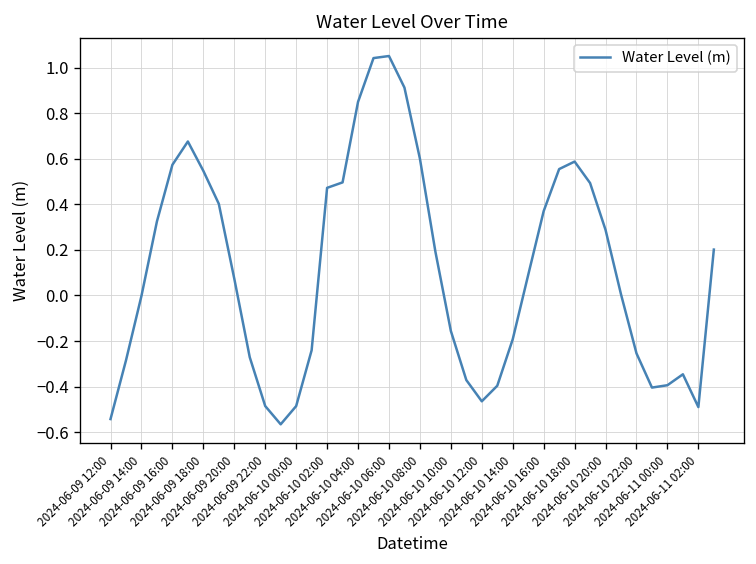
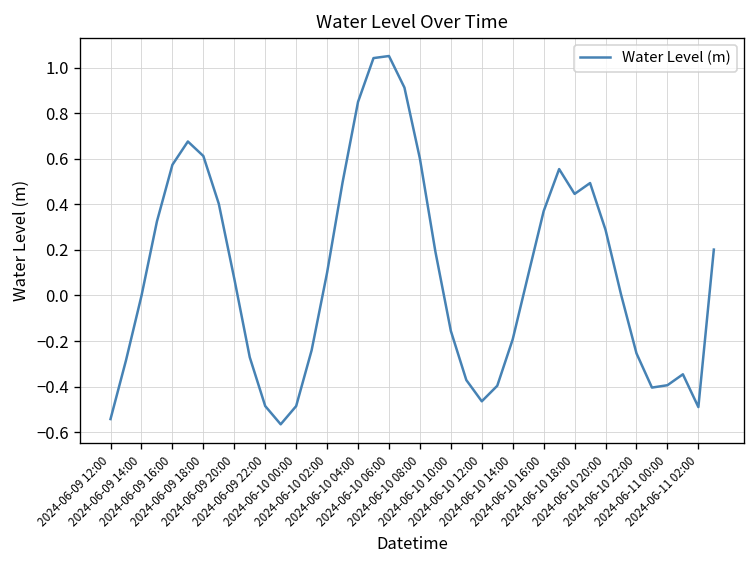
  {
    "2024-06-09 12:00": -0.54,
    "2024-06-09 14:00": 0.00,
    "2024-06-09 16:00": 0.57,
-   "2024-06-09 18:00": 0.55,
+   "2024-06-09 18:00": 0.61,
    "2024-06-09 20:00": 0.07,
    "2024-06-09 22:00": -0.49,
    "2024-06-10 00:00": -0.49,
-   "2024-06-10 02:00": 0.47,
+   "2024-06-10 02:00": 0.10,
    "2024-06-10 04:00": 0.85,
    "2024-06-10 06:00": 1.05,
    "2024-06-10 08:00": 0.60,
    "2024-06-10 10:00": -0.16,
    "2024-06-10 12:00": -0.46,
    "2024-06-10 14:00": -0.19,
    "2024-06-10 16:00": 0.37,
-   "2024-06-10 18:00": 0.59,
+   "2024-06-10 18:00": 0.45,
    "2024-06-10 20:00": 0.29,
    "2024-06-10 22:00": -0.25,
    "2024-06-11 00:00": -0.39,
    "2024-06-11 02:00": -0.49
  }
